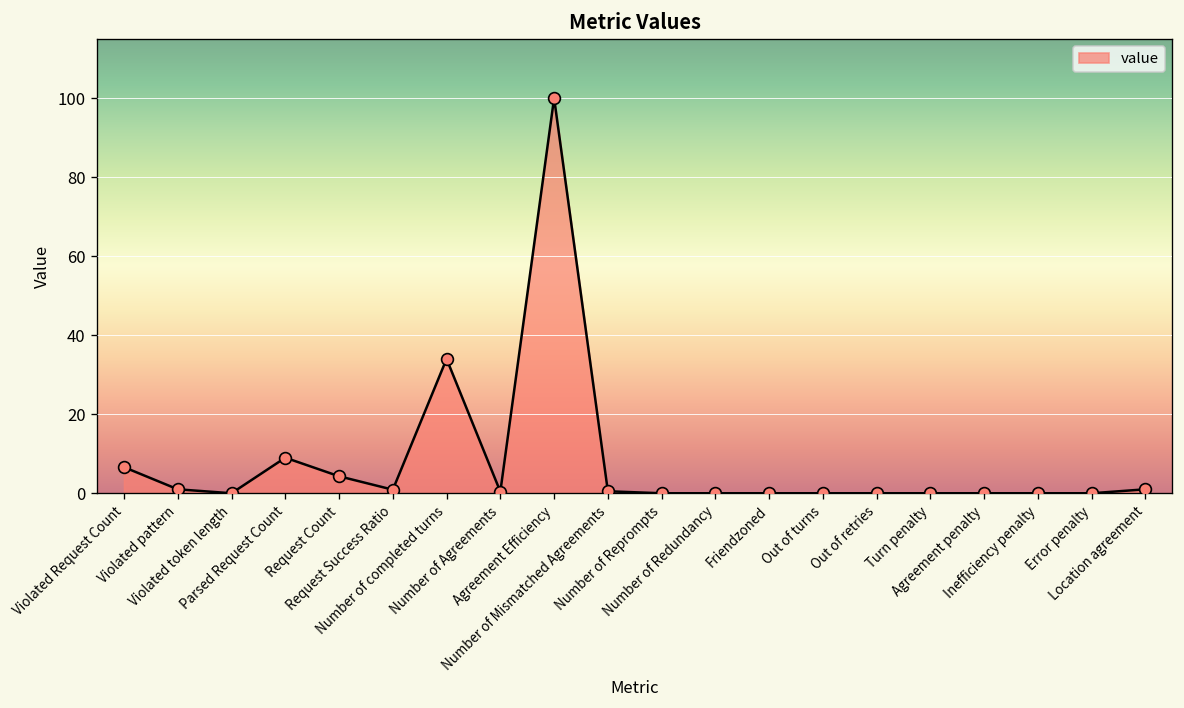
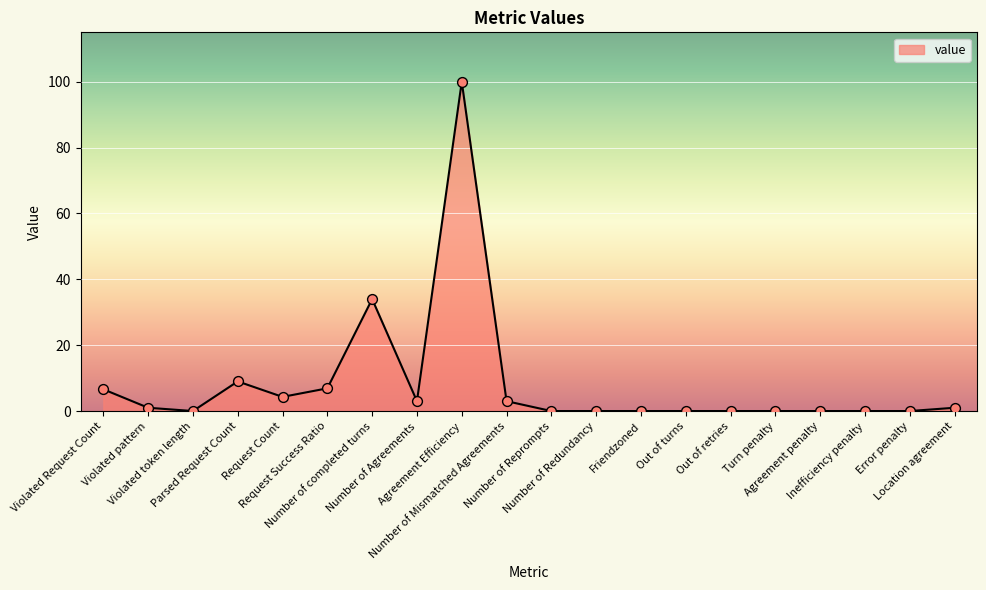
  {
    "Violated Request Count": 7,
    "Violated pattern": 1,
    "Violated token length": 0,
    "Parsed Request Count": 9,
    "Request Count": 4,
-   "Request Success Ratio": 1,
+   "Request Success Ratio": 7,
    "Number of completed turns": 34,
-   "Number of Agreements": 0,
+   "Number of Agreements": 3,
    "Agreement Efficiency": 100,
-   "Number of Mismatched Agreements": 1,
+   "Number of Mismatched Agreements": 3,
    "Number of Reprompts": 0,
    "Number of Redundancy": 0,
    "Friendzoned": 0,
    "Out of turns": 0,
    "Out of retries": 0,
    "Turn penalty": 0,
    "Agreement penalty": 0,
    "Inefficiency penalty": 0,
    "Error penalty": 0,
    "Location agreement": 1
  }
